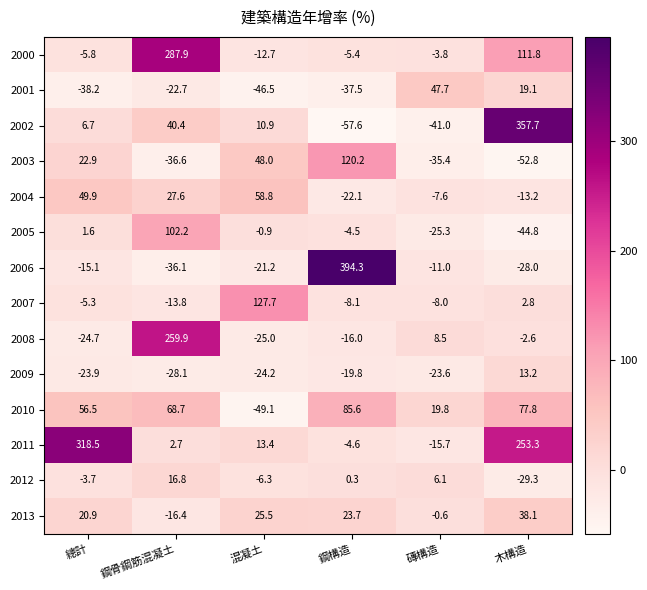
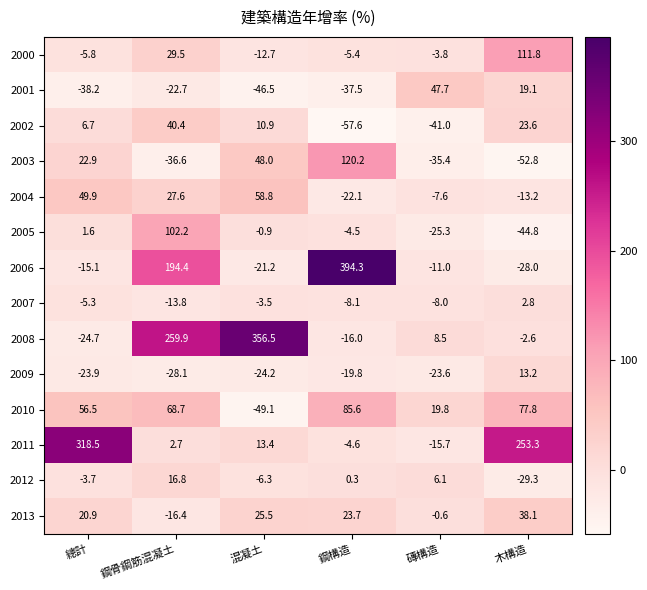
  {
    "2000": {
      "總計": -5.8,
-     "鋼骨鋼筋混凝土": 287.9,
+     "鋼骨鋼筋混凝土": 29.5,
      "混凝土": -12.7,
      "鋼構造": -5.4,
      "磚構造": -3.8,
      "木構造": 111.8
    },
    "2001": {
      "總計": -38.2,
      "鋼骨鋼筋混凝土": -22.7,
      "混凝土": -46.5,
      "鋼構造": -37.5,
      "磚構造": 47.7,
      "木構造": 19.1
    },
    "2002": {
      "總計": 6.7,
      "鋼骨鋼筋混凝土": 40.4,
      "混凝土": 10.9,
      "鋼構造": -57.6,
      "磚構造": -41.0,
-     "木構造": 357.7
+     "木構造": 23.6
    },
    "2003": {
      "總計": 22.9,
      "鋼骨鋼筋混凝土": -36.6,
      "混凝土": 48.0,
      "鋼構造": 120.2,
      "磚構造": -35.4,
      "木構造": -52.8
    },
    "2004": {
      "總計": 49.9,
      "鋼骨鋼筋混凝土": 27.6,
      "混凝土": 58.8,
      "鋼構造": -22.1,
      "磚構造": -7.6,
      "木構造": -13.2
    },
    "2005": {
      "總計": 1.6,
      "鋼骨鋼筋混凝土": 102.2,
      "混凝土": -0.9,
      "鋼構造": -4.5,
      "磚構造": -25.3,
      "木構造": -44.8
    },
    "2006": {
      "總計": -15.1,
-     "鋼骨鋼筋混凝土": -36.1,
+     "鋼骨鋼筋混凝土": 194.4,
      "混凝土": -21.2,
      "鋼構造": 394.3,
      "磚構造": -11.0,
      "木構造": -28.0
    },
    "2007": {
      "總計": -5.3,
      "鋼骨鋼筋混凝土": -13.8,
-     "混凝土": 127.7,
+     "混凝土": -3.5,
      "鋼構造": -8.1,
      "磚構造": -8.0,
      "木構造": 2.8
    },
    "2008": {
      "總計": -24.7,
      "鋼骨鋼筋混凝土": 259.9,
-     "混凝土": -25.0,
+     "混凝土": 356.5,
      "鋼構造": -16.0,
      "磚構造": 8.5,
      "木構造": -2.6
    },
    "2009": {
      "總計": -23.9,
      "鋼骨鋼筋混凝土": -28.1,
      "混凝土": -24.2,
      "鋼構造": -19.8,
      "磚構造": -23.6,
      "木構造": 13.2
    },
    "2010": {
      "總計": 56.5,
      "鋼骨鋼筋混凝土": 68.7,
      "混凝土": -49.1,
      "鋼構造": 85.6,
      "磚構造": 19.8,
      "木構造": 77.8
    },
    "2011": {
      "總計": 318.5,
      "鋼骨鋼筋混凝土": 2.7,
      "混凝土": 13.4,
      "鋼構造": -4.6,
      "磚構造": -15.7,
      "木構造": 253.3
    },
    "2012": {
      "總計": -3.7,
      "鋼骨鋼筋混凝土": 16.8,
      "混凝土": -6.3,
      "鋼構造": 0.3,
      "磚構造": 6.1,
      "木構造": -29.3
    },
    "2013": {
      "總計": 20.9,
      "鋼骨鋼筋混凝土": -16.4,
      "混凝土": 25.5,
      "鋼構造": 23.7,
      "磚構造": -0.6,
      "木構造": 38.1
    }
  }
